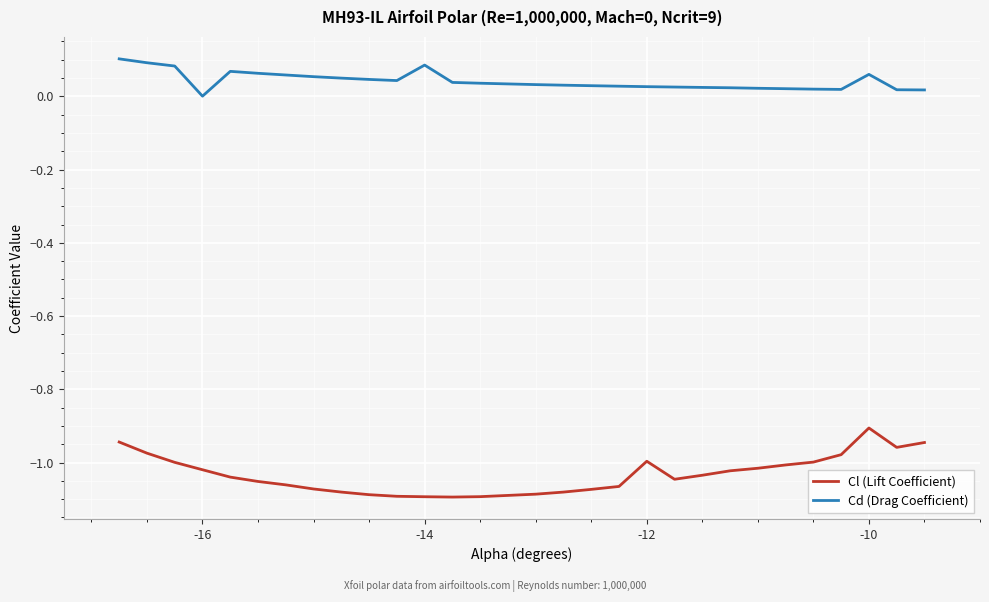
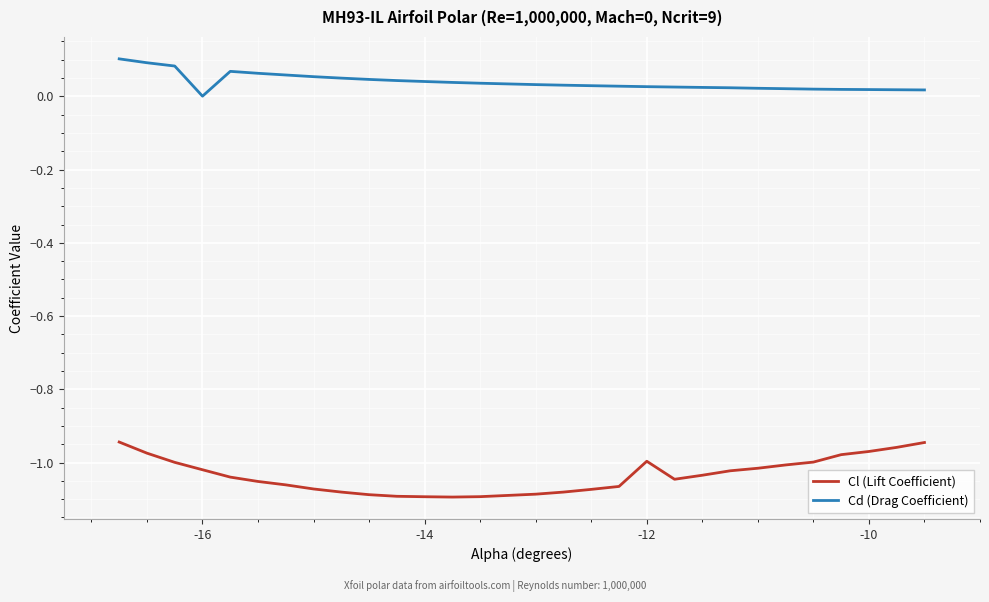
  {
    "Cl (Lift Coefficient)": {
      "-16": -1.02,
      "-14": -1.09,
      "-12": -1.00,
-     "-10": -0.91
+     "-10": -0.97
    },
    "Cd (Drag Coefficient)": {
      "-16": 0.00,
-     "-14": 0.09,
+     "-14": 0.04,
      "-12": 0.03,
-     "-10": 0.06
+     "-10": 0.02
    }
  }
